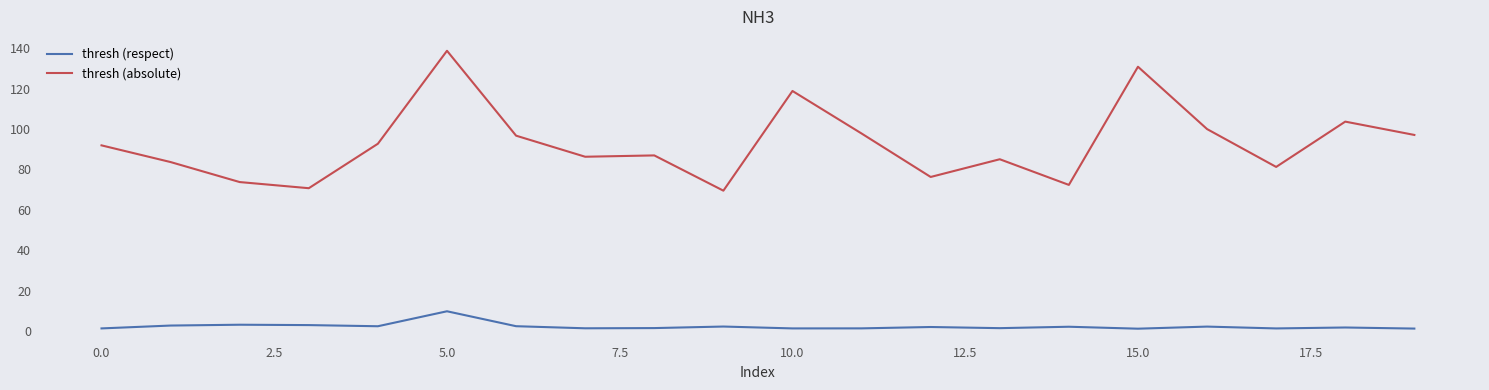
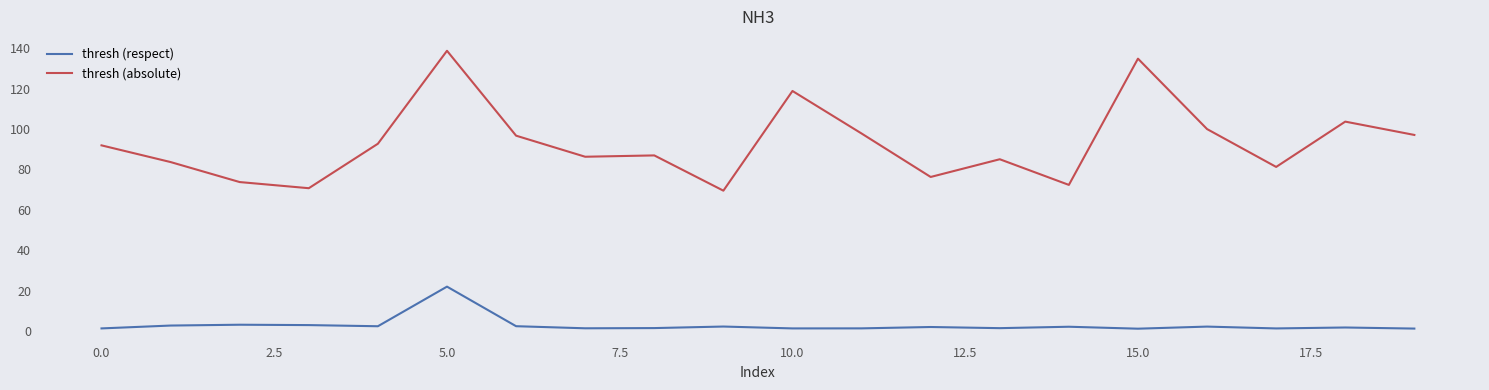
  {
    "thresh (respect)": {
      "0.0": 1,
-     "5.0": 10,
+     "5.0": 22,
      "10.0": 1,
      "15.0": 1
    },
    "thresh (absolute)": {
      "0.0": 92,
      "5.0": 139,
      "10.0": 119,
-     "15.0": 131
+     "15.0": 135
    }
  }
